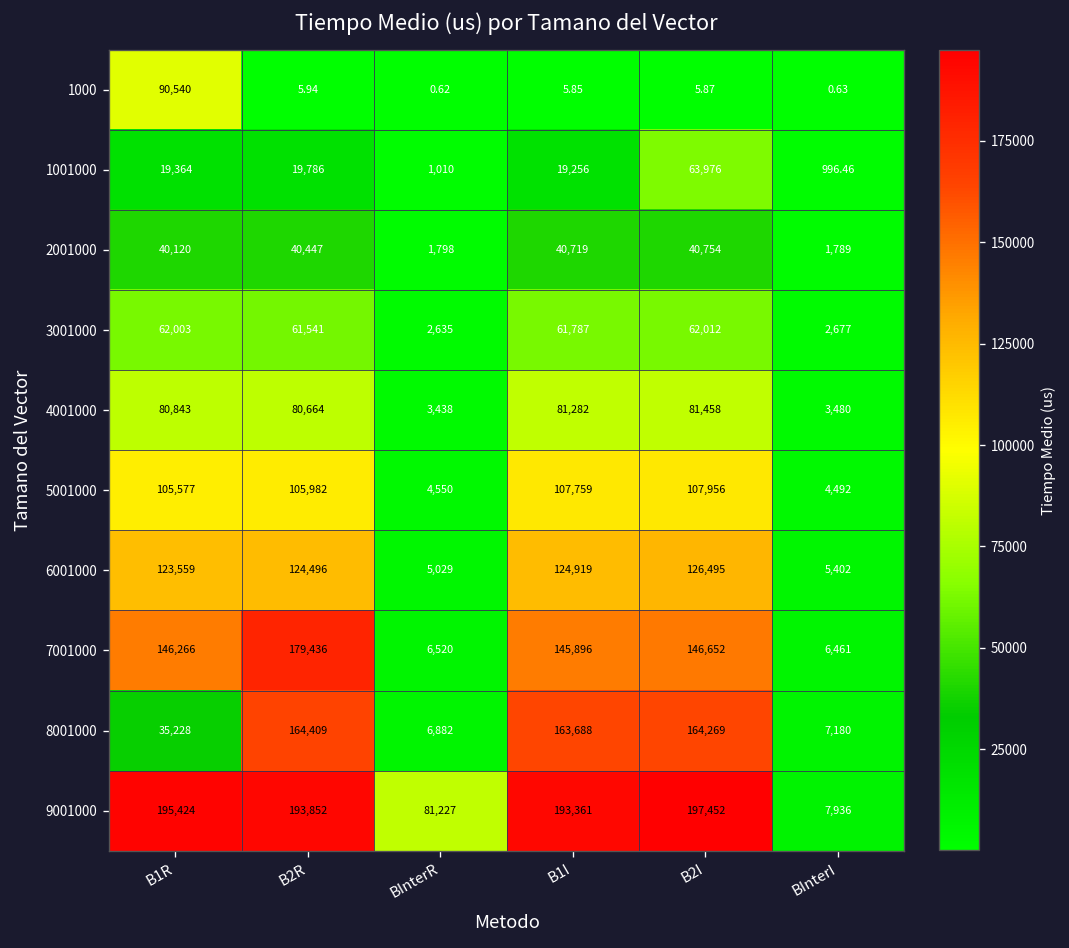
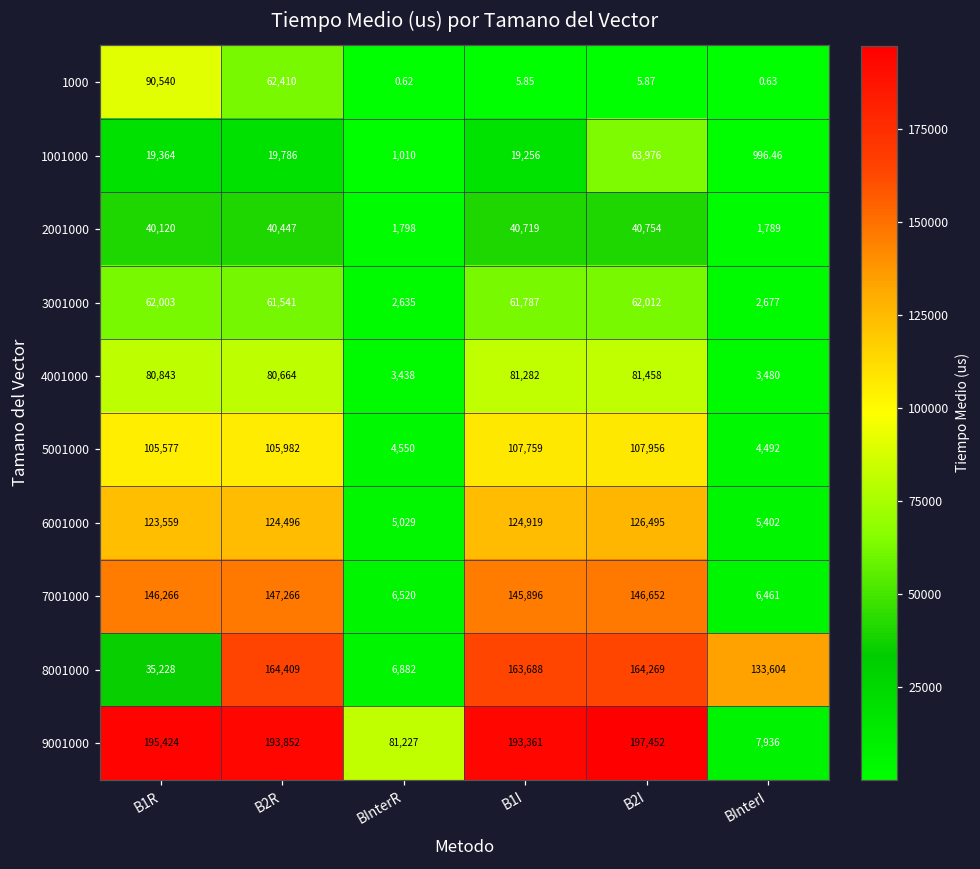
  {
    "1000": {
      "B1R": "90,540",
-     "B2R": "5.94",
+     "B2R": "62,410",
      "BInterR": "0.62",
      "B1I": "5.85",
      "B2I": "5.87",
      "BInterI": "0.63"
    },
    "1001000": {
      "B1R": "19,364",
      "B2R": "19,786",
      "BInterR": "1,010",
      "B1I": "19,256",
      "B2I": "63,976",
      "BInterI": "996.46"
    },
    "2001000": {
      "B1R": "40,120",
      "B2R": "40,447",
      "BInterR": "1,798",
      "B1I": "40,719",
      "B2I": "40,754",
      "BInterI": "1,789"
    },
    "3001000": {
      "B1R": "62,003",
      "B2R": "61,541",
      "BInterR": "2,635",
      "B1I": "61,787",
      "B2I": "62,012",
      "BInterI": "2,677"
    },
    "4001000": {
      "B1R": "80,843",
      "B2R": "80,664",
      "BInterR": "3,438",
      "B1I": "81,282",
      "B2I": "81,458",
      "BInterI": "3,480"
    },
    "5001000": {
      "B1R": "105,577",
      "B2R": "105,982",
      "BInterR": "4,550",
      "B1I": "107,759",
      "B2I": "107,956",
      "BInterI": "4,492"
    },
    "6001000": {
      "B1R": "123,559",
      "B2R": "124,496",
      "BInterR": "5,029",
      "B1I": "124,919",
      "B2I": "126,495",
      "BInterI": "5,402"
    },
    "7001000": {
      "B1R": "146,266",
-     "B2R": "179,436",
+     "B2R": "147,266",
      "BInterR": "6,520",
      "B1I": "145,896",
      "B2I": "146,652",
      "BInterI": "6,461"
    },
    "8001000": {
      "B1R": "35,228",
      "B2R": "164,409",
      "BInterR": "6,882",
      "B1I": "163,688",
      "B2I": "164,269",
-     "BInterI": "7,180"
+     "BInterI": "133,604"
    },
    "9001000": {
      "B1R": "195,424",
      "B2R": "193,852",
      "BInterR": "81,227",
      "B1I": "193,361",
      "B2I": "197,452",
      "BInterI": "7,936"
    }
  }
